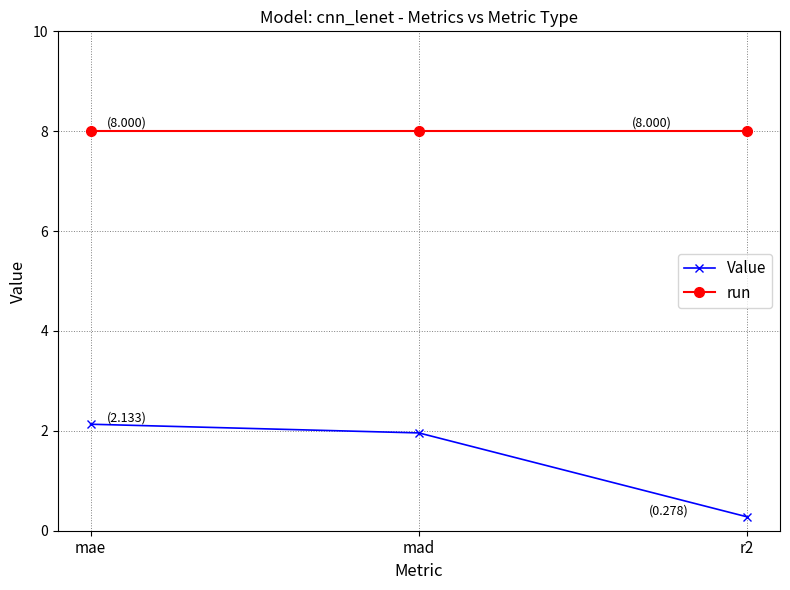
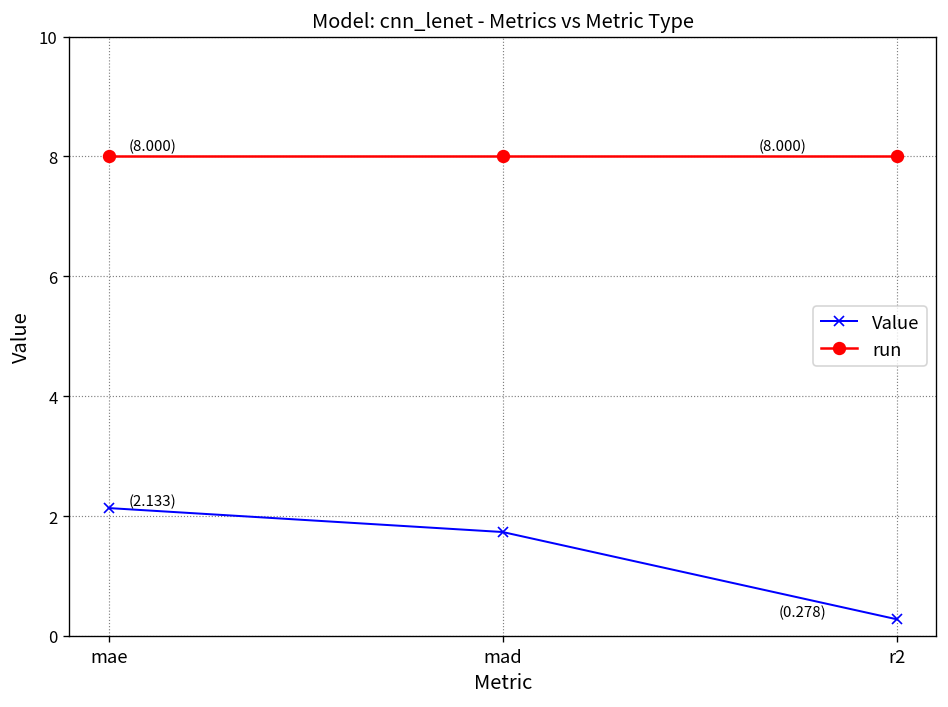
  {
    "Value": {
-     "mad": "2.0",
+     "mad": "1.7",
      "r2": "0.3"
    },
    "run": {
      "mae": "(8.000)"
    }
  }
